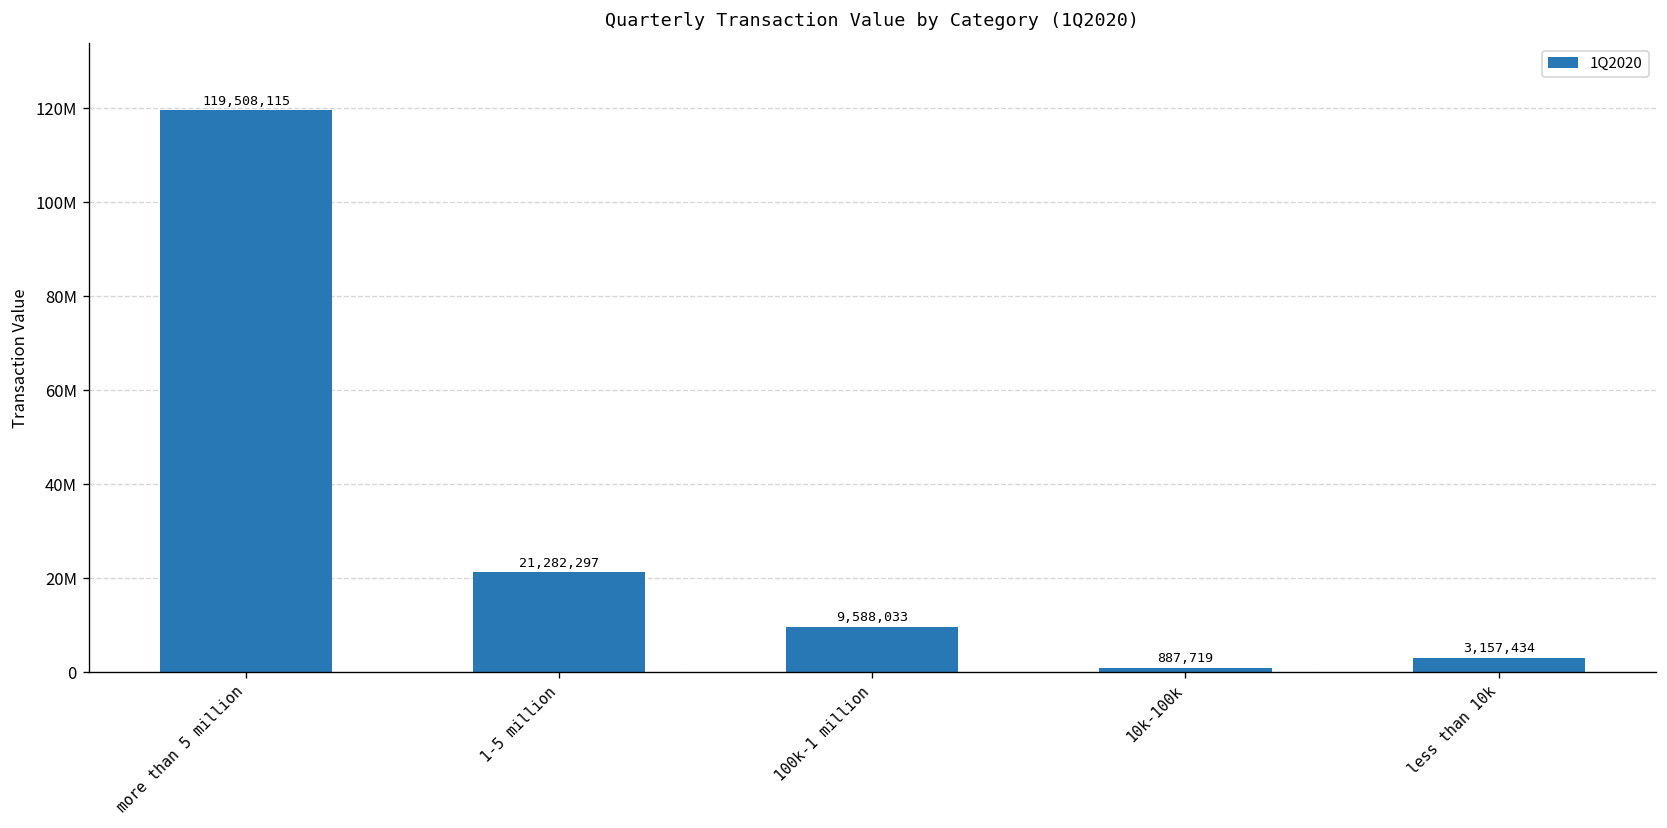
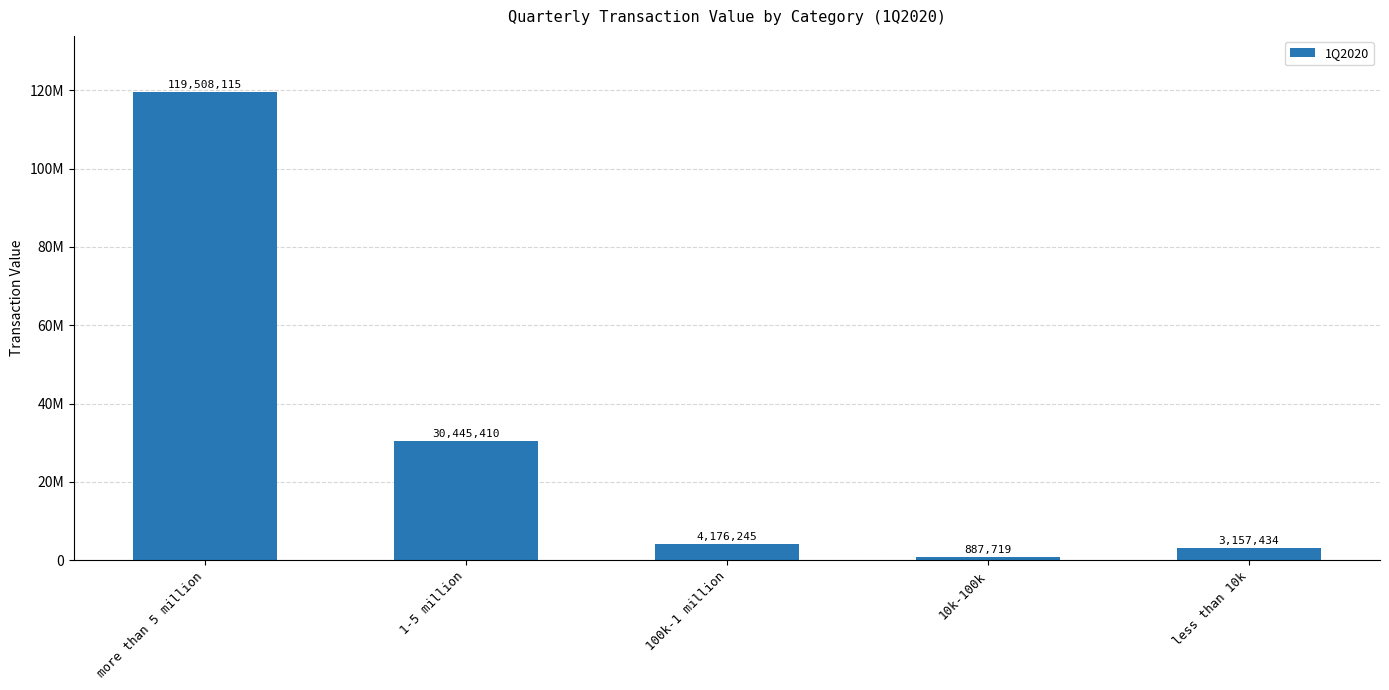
  {
    "more than 5 million": "119,508,115",
-   "1-5 million": "21,282,297",
-   "100k-1 million": "9,588,033",
+   "1-5 million": "30,445,410",
+   "100k-1 million": "4,176,245",
    "10k-100k": "887,719",
    "less than 10k": "3,157,434"
  }
